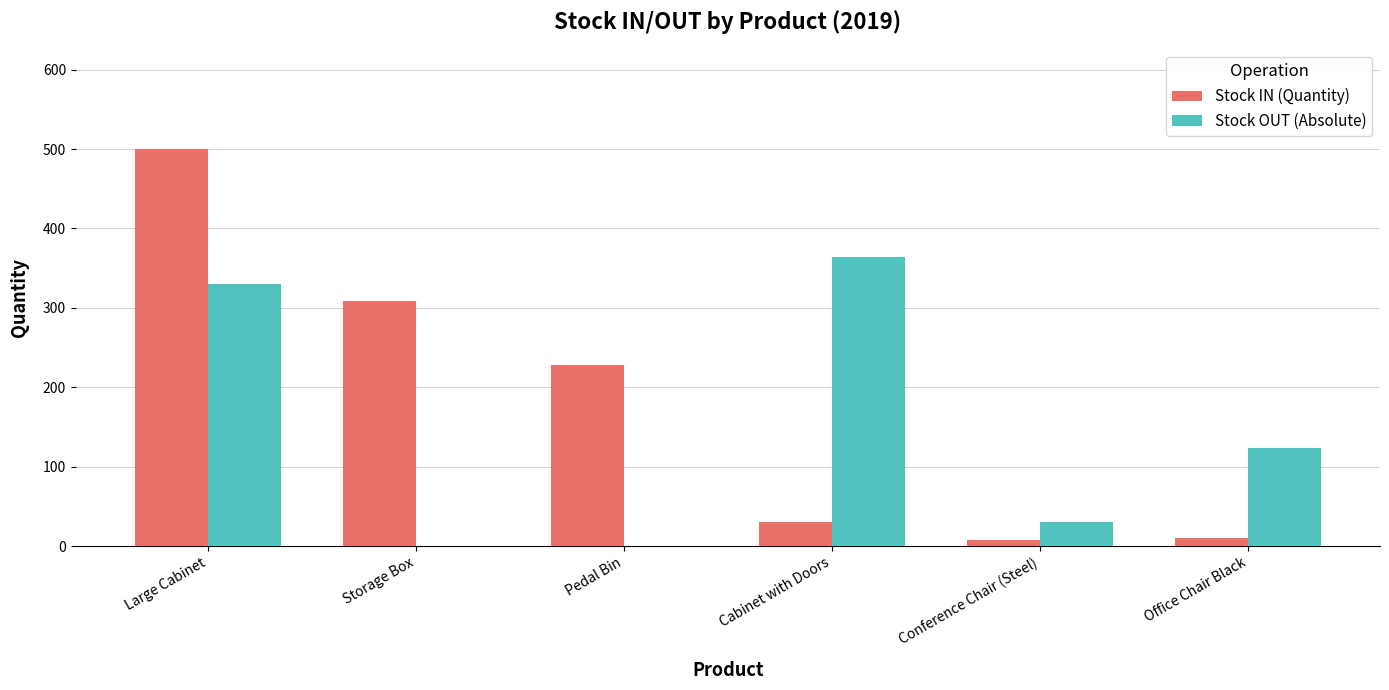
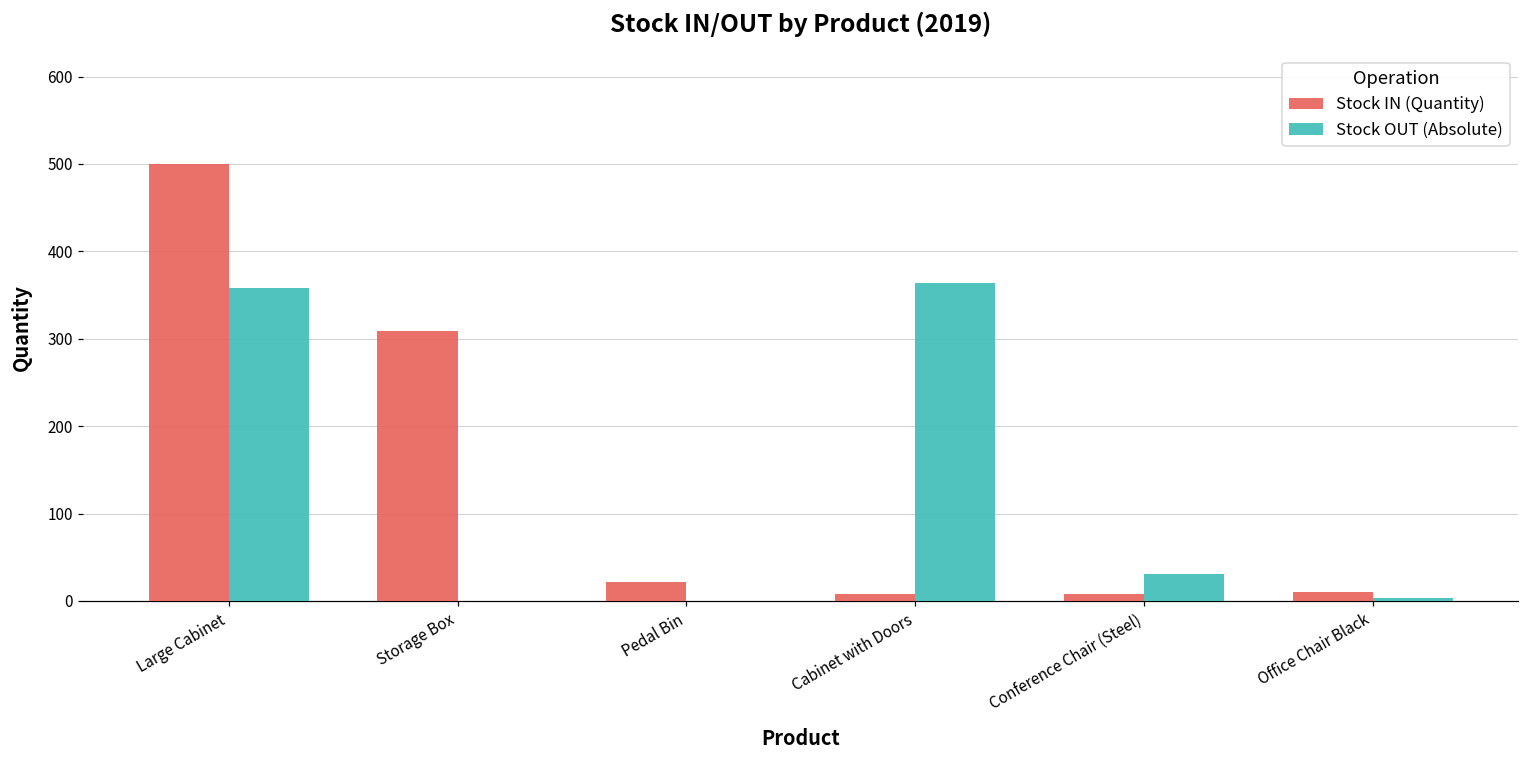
  {
    "Stock IN (Quantity)": {
      "Large Cabinet": 500,
      "Storage Box": 310,
-     "Pedal Bin": 230,
-     "Cabinet with Doors": 30,
+     "Pedal Bin": 20,
+     "Cabinet with Doors": 10,
      "Conference Chair (Steel)": 10,
      "Office Chair Black": 10
    },
    "Stock OUT (Absolute)": {
-     "Large Cabinet": 330,
+     "Large Cabinet": 360,
      "Storage Box": 0,
      "Pedal Bin": 0,
      "Cabinet with Doors": 360,
      "Conference Chair (Steel)": 30,
-     "Office Chair Black": 120
+     "Office Chair Black": 0
    }
  }
